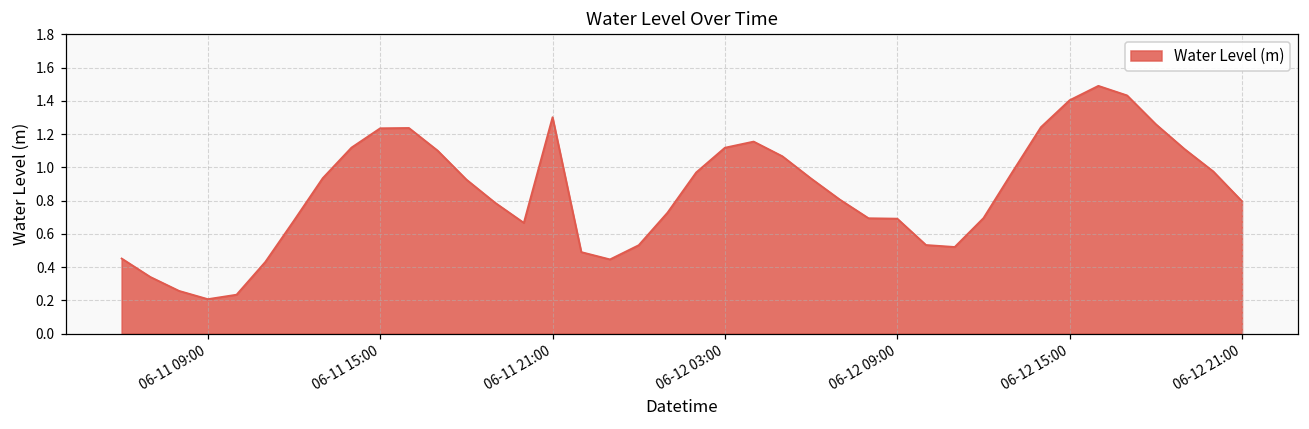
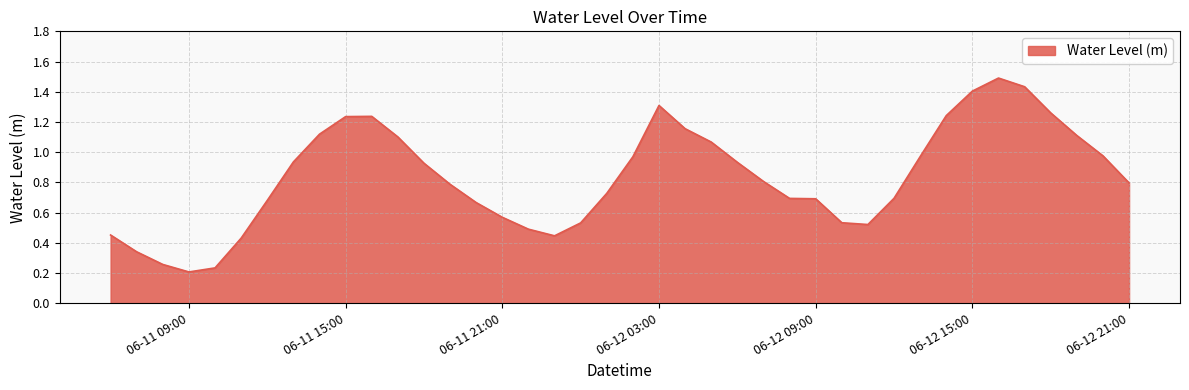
  {
    "06-11 09:00": 0.21,
    "06-11 15:00": 1.24,
-   "06-11 21:00": 1.30,
-   "06-12 03:00": 1.12,
+   "06-11 21:00": 0.57,
+   "06-12 03:00": 1.31,
    "06-12 09:00": 0.69,
    "06-12 15:00": 1.40,
    "06-12 21:00": 0.80
  }
